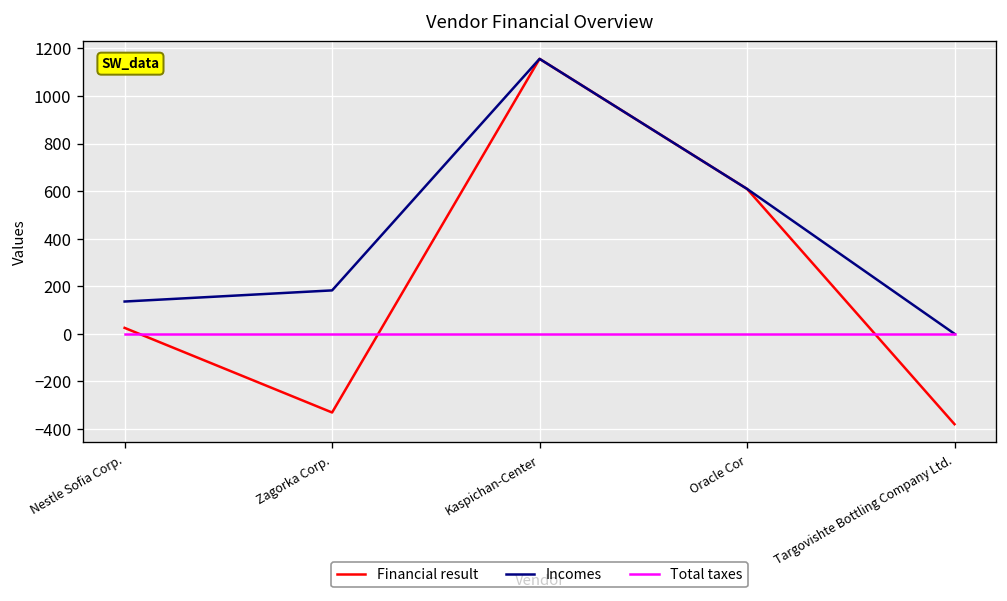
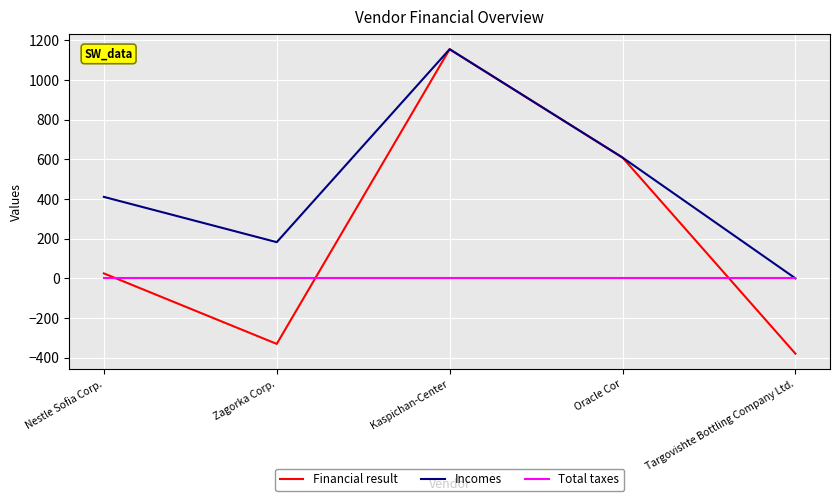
  {
    "Financial result": {
      "Nestle Sofia Corp.": 20,
      "Zagorka Corp.": -330,
      "Targovishte Bottling Company Ltd.": -380
    },
    "Incomes": {
-     "Nestle Sofia Corp.": 140,
+     "Nestle Sofia Corp.": 410,
      "Zagorka Corp.": 180
    },
    "Total taxes": {
      "Nestle Sofia Corp.": 0,
      "Zagorka Corp.": 0,
      "Kaspichan-Center": 0,
      "Oracle Cor": 0
    }
  }
